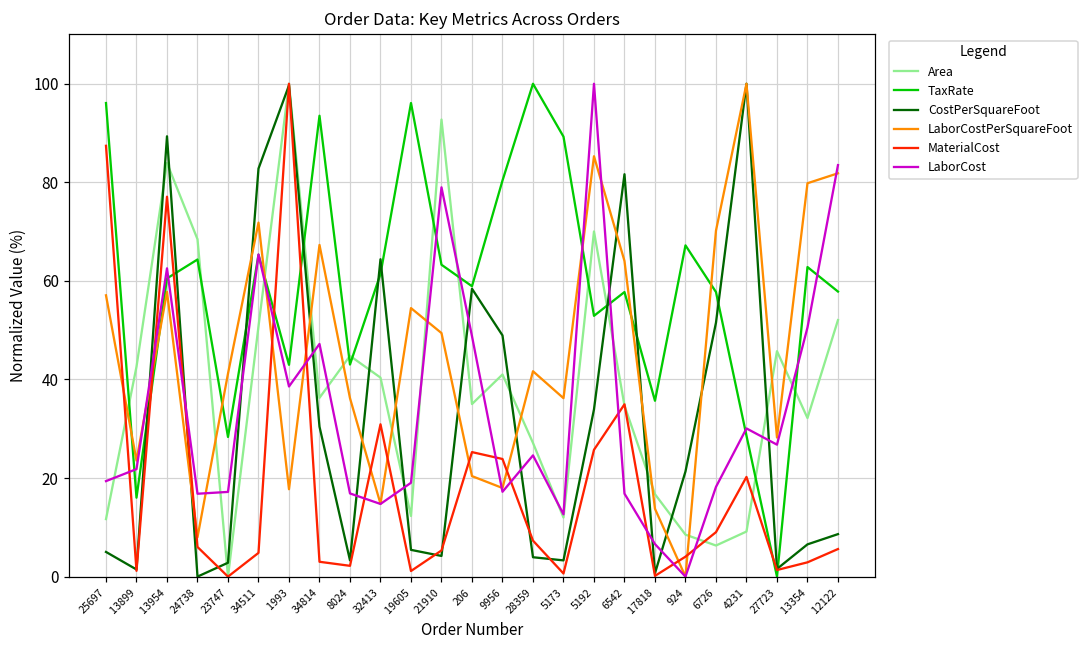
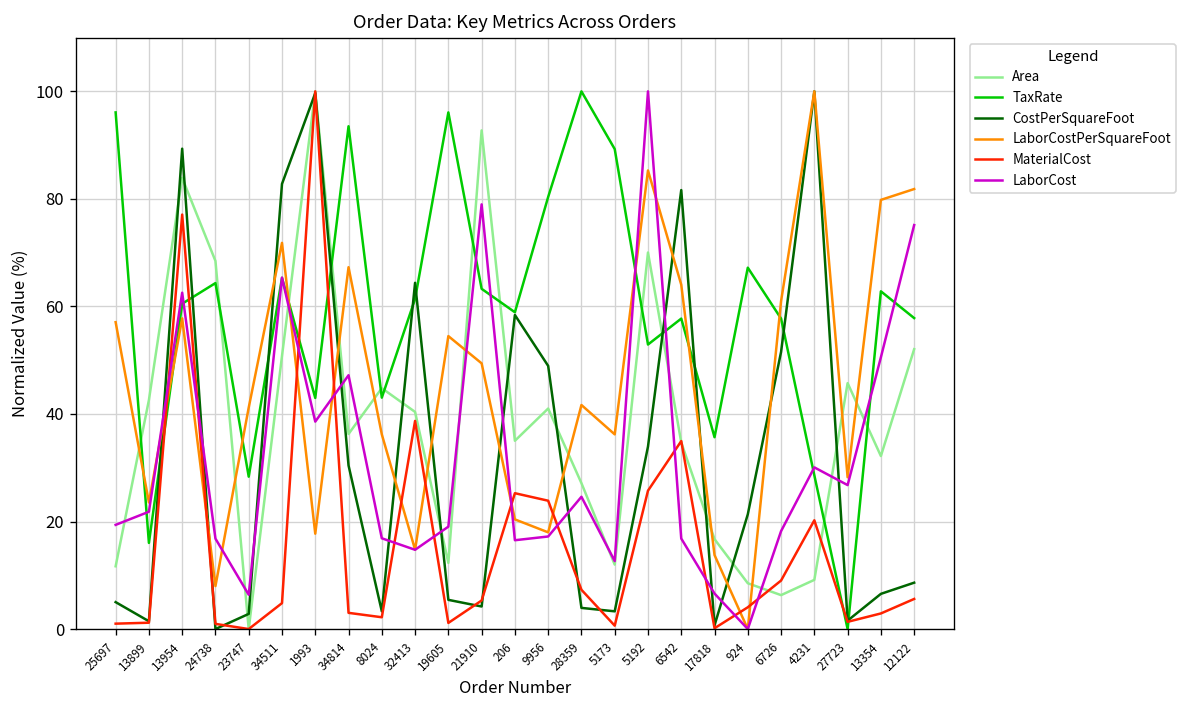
  {
    "Area": {
      "25697": 12,
      "13899": 43,
      "13954": 84,
      "24738": 68,
      "34511": 51,
      "34814": 36,
      "8024": 45,
      "32413": 40,
      "19605": 12,
      "21910": 93,
      "206": 35,
      "9956": 41,
      "28359": 27,
      "5173": 12,
      "5192": 70,
      "17818": 17,
      "924": 9,
      "6726": 6,
      "4231": 9,
      "27723": 46,
      "13354": 32,
      "12122": 52
    },
    "TaxRate": {
      "25697": 96,
      "13899": 16,
      "13954": 61,
      "24738": 64,
      "23747": 28,
      "1993": 43,
      "34814": 94,
      "8024": 43,
      "32413": 61,
      "19605": 96,
      "21910": 63,
      "9956": 80,
      "28359": 100,
      "5173": 89,
      "5192": 53,
      "6542": 58,
      "17818": 36,
      "924": 67,
      "6726": 58,
      "4231": 29,
      "27723": 0,
      "13354": 63,
      "12122": 58
    },
    "CostPerSquareFoot": {
      "25697": 5,
      "13954": 89,
      "24738": 0,
      "23747": 3,
      "34511": 83,
      "34814": 30,
      "8024": 3,
      "32413": 64,
      "19605": 5,
      "21910": 4,
      "9956": 49,
      "28359": 4,
      "5173": 3,
      "5192": 34,
      "6542": 82,
      "924": 21,
      "6726": 52,
      "13354": 7,
      "12122": 9
    },
    "LaborCostPerSquareFoot": {
      "25697": 57,
      "13899": 24,
      "13954": 58,
      "24738": 8,
      "23747": 41,
      "34511": 72,
      "1993": 18,
      "34814": 67,
      "8024": 36,
      "19605": 54,
      "21910": 49,
      "206": 20,
      "9956": 18,
      "28359": 42,
      "5173": 36,
      "5192": 85,
      "6542": 64,
      "17818": 14,
-     "6726": 70,
+     "6726": 61,
      "27723": 28,
      "13354": 80,
      "12122": 82
    },
    "MaterialCost": {
-     "25697": 87,
+     "25697": 1,
      "13954": 77,
-     "24738": 6,
+     "24738": 1,
      "34511": 5,
      "34814": 3,
      "8024": 2,
-     "32413": 31,
+     "32413": 39,
      "19605": 1,
      "21910": 5,
      "206": 25,
      "9956": 24,
      "28359": 7,
      "5173": 1,
      "5192": 26,
      "924": 4,
      "6726": 9,
      "4231": 20,
      "13354": 3,
      "12122": 6
    },
    "LaborCost": {
      "25697": 19,
      "13899": 22,
      "13954": 63,
      "24738": 17,
-     "23747": 17,
+     "23747": 6,
      "1993": 39,
      "34814": 47,
      "8024": 17,
      "19605": 19,
      "21910": 79,
-     "206": 49,
+     "206": 17,
      "9956": 17,
      "28359": 25,
      "5173": 13,
      "5192": 100,
      "6542": 17,
      "17818": 7,
      "6726": 18,
      "4231": 30,
      "27723": 27,
      "13354": 51,
-     "12122": 83
+     "12122": 75
    }
  }
